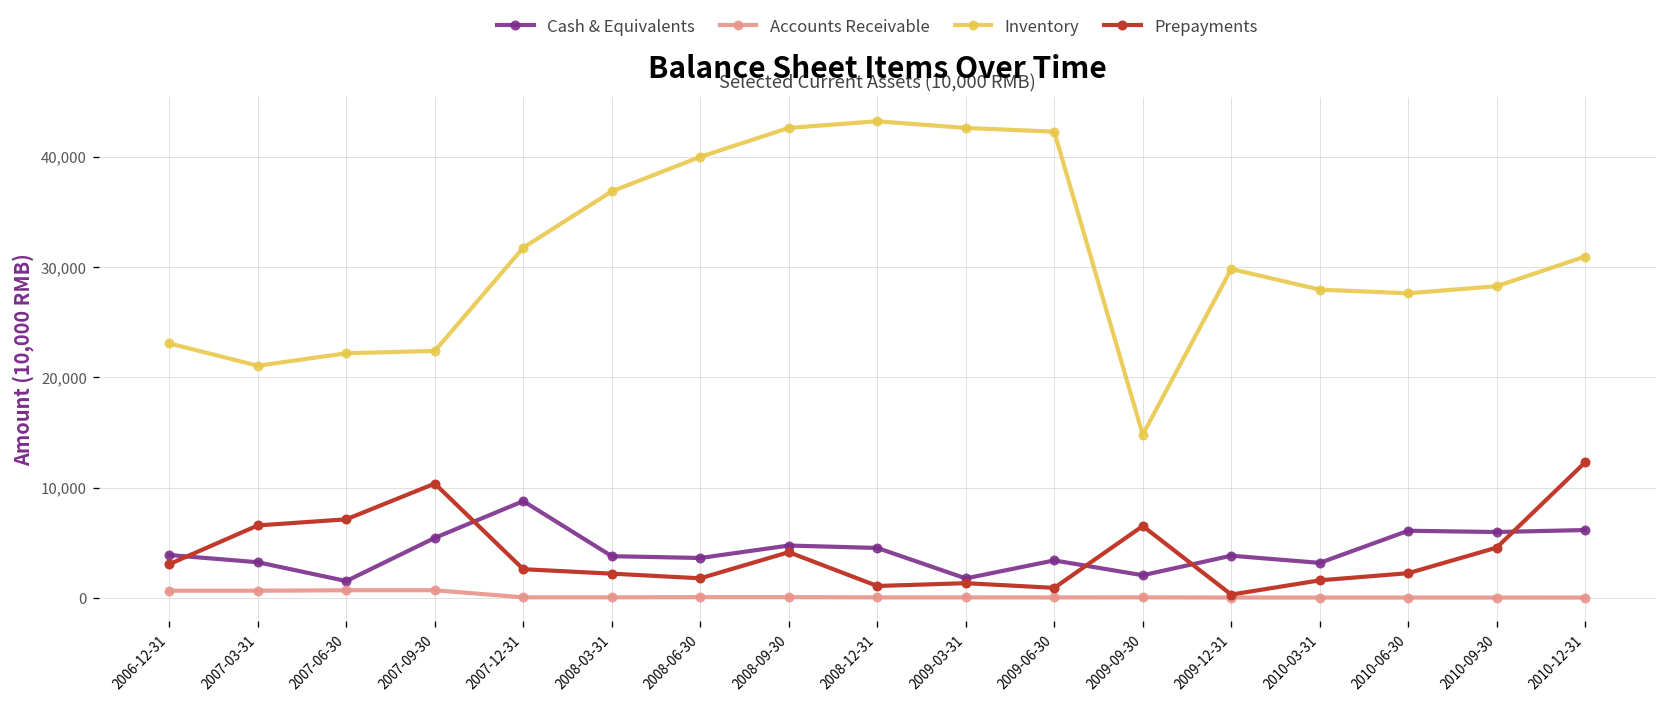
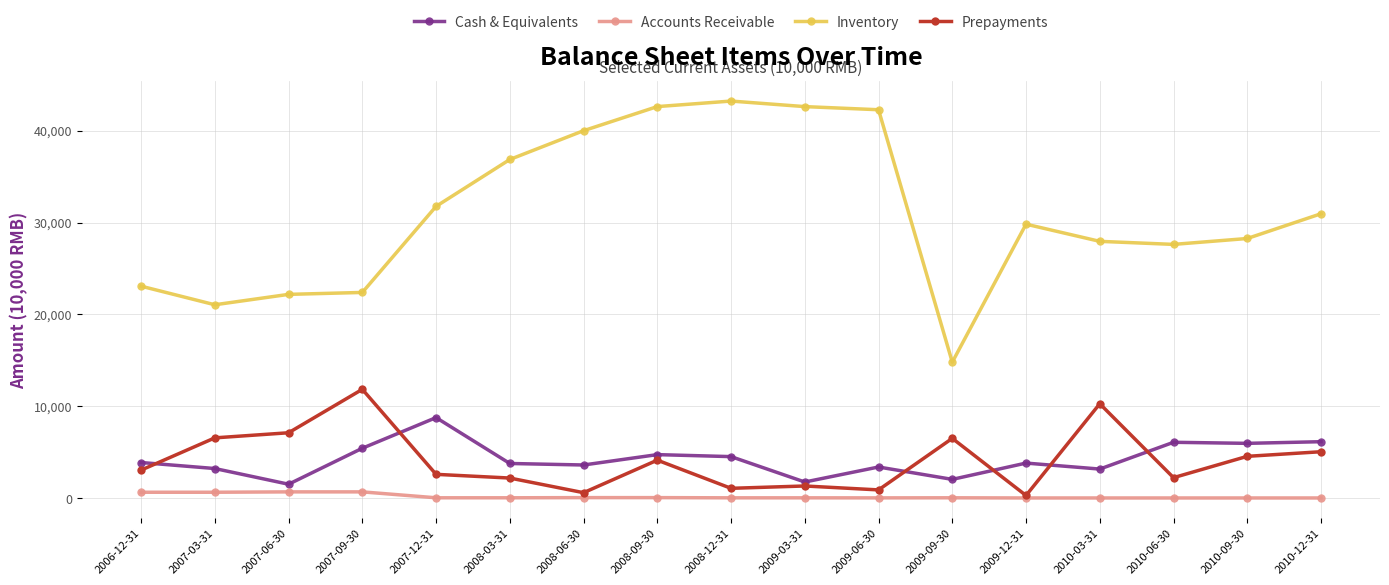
  {
    "Cash & Equivalents": {
      "2006-12-31": "4,000",
      "2007-03-31": "3,000",
      "2007-06-30": "2,000",
      "2007-09-30": "5,000",
      "2007-12-31": "9,000",
      "2008-03-31": "4,000",
      "2008-06-30": "4,000",
      "2008-09-30": "5,000",
      "2008-12-31": "5,000",
      "2009-03-31": "2,000",
      "2009-06-30": "3,000",
      "2009-09-30": "2,000",
      "2009-12-31": "4,000",
      "2010-03-31": "3,000",
      "2010-06-30": "6,000",
      "2010-09-30": "6,000",
      "2010-12-31": "6,000"
    },
    "Accounts Receivable": {
      "2006-12-31": "1,000",
      "2007-03-31": "1,000",
      "2007-06-30": "1,000",
      "2007-09-30": "1,000",
      "2007-12-31": "0",
      "2008-03-31": "0",
      "2008-06-30": "0",
      "2008-09-30": "0",
      "2008-12-31": "0",
      "2009-03-31": "0",
      "2009-06-30": "0",
      "2009-09-30": "0",
      "2010-03-31": "0",
      "2010-06-30": "0",
      "2010-09-30": "0",
      "2010-12-31": "0"
    },
    "Inventory": {
      "2006-12-31": "23,000",
      "2007-03-31": "21,000",
      "2007-06-30": "22,000",
      "2007-09-30": "22,000",
      "2007-12-31": "32,000",
      "2008-03-31": "37,000",
      "2008-06-30": "40,000",
      "2008-09-30": "43,000",
      "2009-03-31": "43,000",
      "2009-06-30": "42,000",
      "2009-09-30": "15,000",
      "2009-12-31": "30,000",
      "2010-03-31": "28,000",
      "2010-06-30": "28,000",
      "2010-09-30": "28,000",
      "2010-12-31": "31,000"
    },
    "Prepayments": {
      "2006-12-31": "3,000",
      "2007-03-31": "7,000",
      "2007-06-30": "7,000",
-     "2007-09-30": "10,000",
+     "2007-09-30": "12,000",
      "2007-12-31": "3,000",
      "2008-03-31": "2,000",
-     "2008-06-30": "2,000",
+     "2008-06-30": "1,000",
      "2008-09-30": "4,000",
      "2008-12-31": "1,000",
      "2009-03-31": "1,000",
      "2009-06-30": "1,000",
      "2009-09-30": "7,000",
-     "2010-03-31": "2,000",
+     "2010-03-31": "10,000",
      "2010-06-30": "2,000",
      "2010-09-30": "5,000",
-     "2010-12-31": "12,000"
+     "2010-12-31": "5,000"
    }
  }
